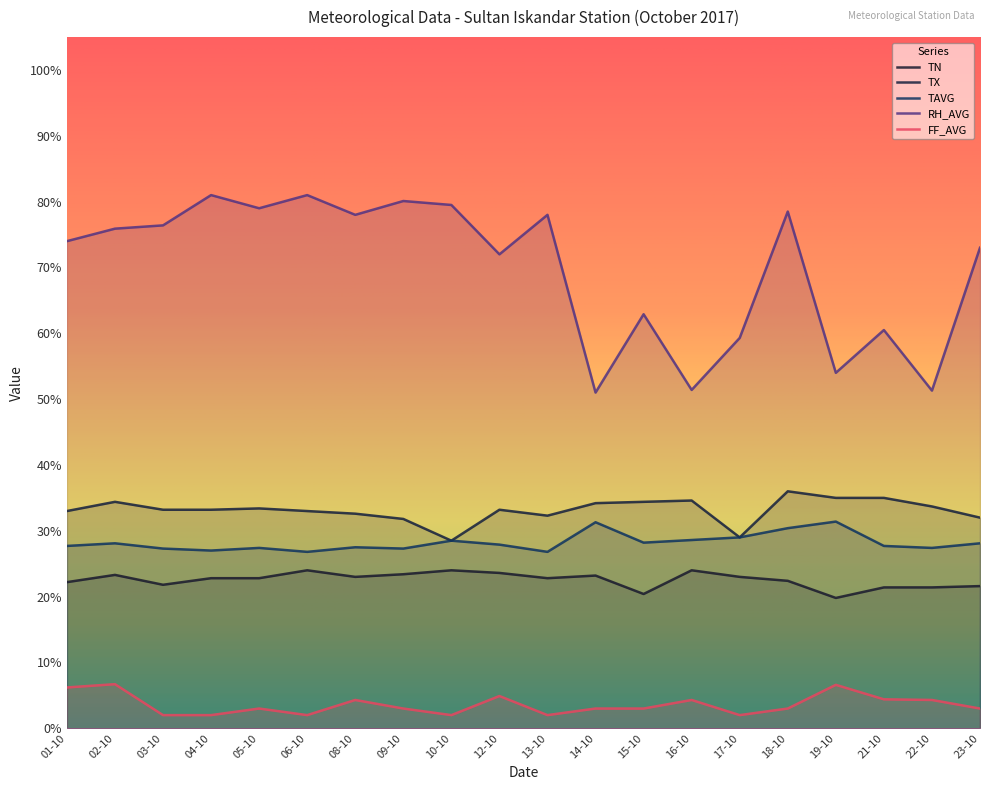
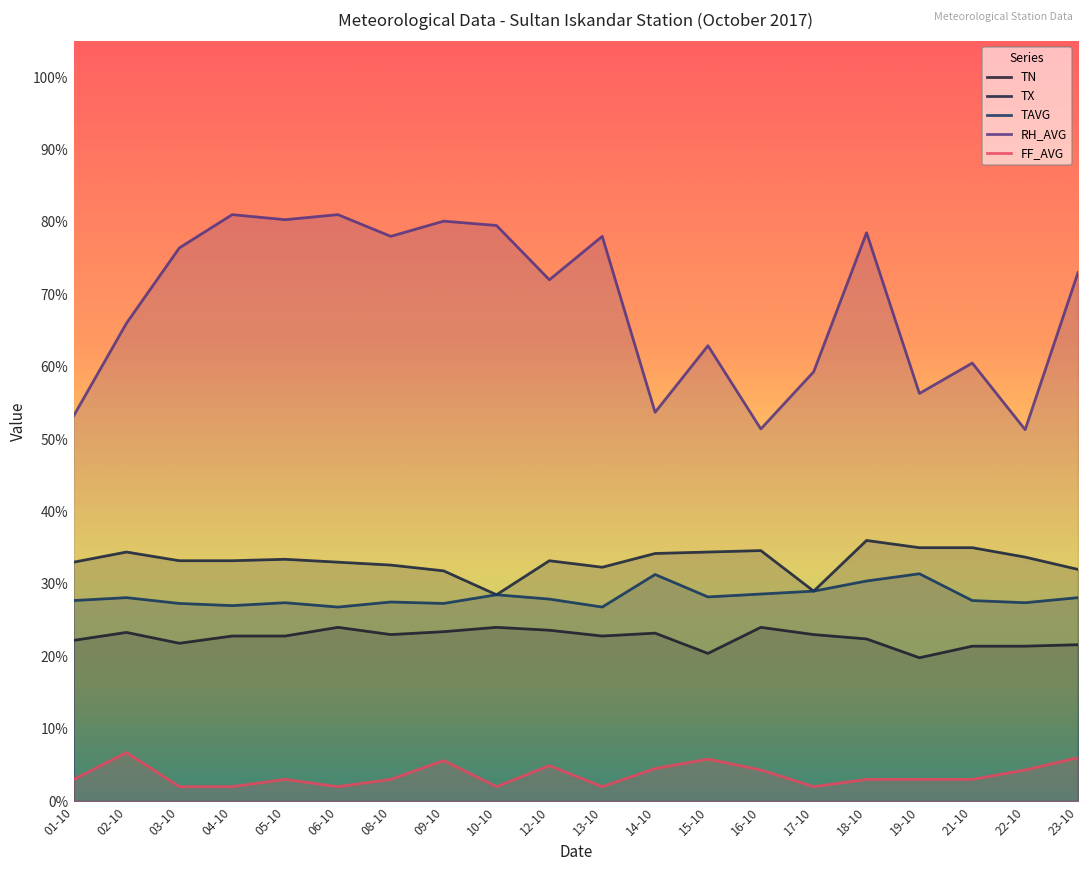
  {
    "RH_AVG": {
-     "01-10": "74%",
-     "02-10": "76%",
+     "01-10": "53%",
+     "02-10": "66%",
      "03-10": "76%",
      "04-10": "81%",
-     "05-10": "79%",
+     "05-10": "80%",
      "06-10": "81%",
      "08-10": "78%",
      "09-10": "80%",
      "10-10": "80%",
      "12-10": "72%",
      "13-10": "78%",
-     "14-10": "51%",
+     "14-10": "54%",
      "15-10": "63%",
      "16-10": "51%",
      "17-10": "59%",
      "18-10": "79%",
-     "19-10": "54%",
+     "19-10": "56%",
      "21-10": "61%",
      "22-10": "51%",
      "23-10": "73%"
    },
    "FF_AVG": {
-     "01-10": "6%",
+     "01-10": "3%",
      "02-10": "7%",
      "03-10": "2%",
      "04-10": "2%",
      "05-10": "3%",
      "06-10": "2%",
-     "08-10": "4%",
-     "09-10": "3%",
+     "08-10": "3%",
+     "09-10": "6%",
      "10-10": "2%",
      "12-10": "5%",
      "13-10": "2%",
-     "14-10": "3%",
-     "15-10": "3%",
+     "14-10": "5%",
+     "15-10": "6%",
      "16-10": "4%",
      "17-10": "2%",
      "18-10": "3%",
-     "19-10": "7%",
-     "21-10": "4%",
+     "19-10": "3%",
+     "21-10": "3%",
      "22-10": "4%",
-     "23-10": "3%"
+     "23-10": "6%"
    }
  }
